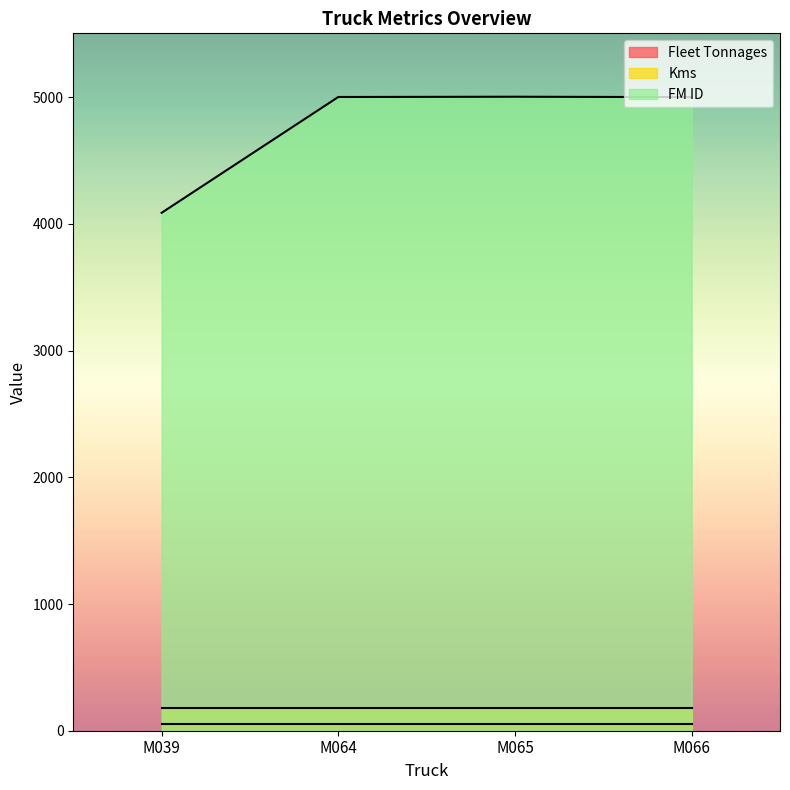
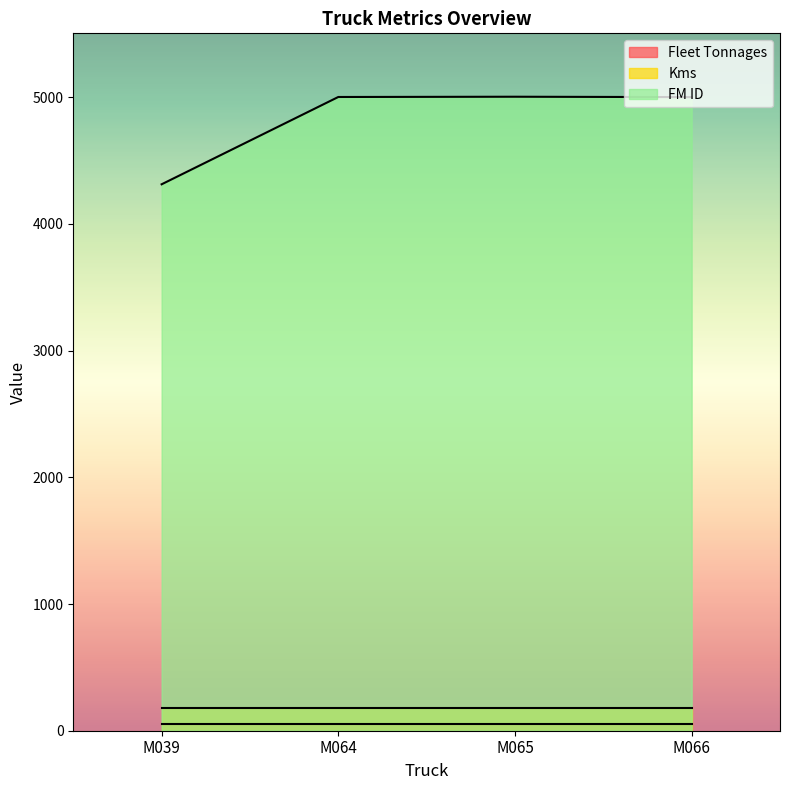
  {
    "Fleet Tonnages": {
      "M039": 50,
      "M064": 50,
      "M065": 50,
      "M066": 50
    },
    "Kms": {
      "M039": 180,
      "M064": 180,
      "M065": 180,
      "M066": 180
    },
    "FM ID": {
-     "M039": 4090,
+     "M039": 4310,
      "M064": 5000,
      "M065": 5000
    }
  }
